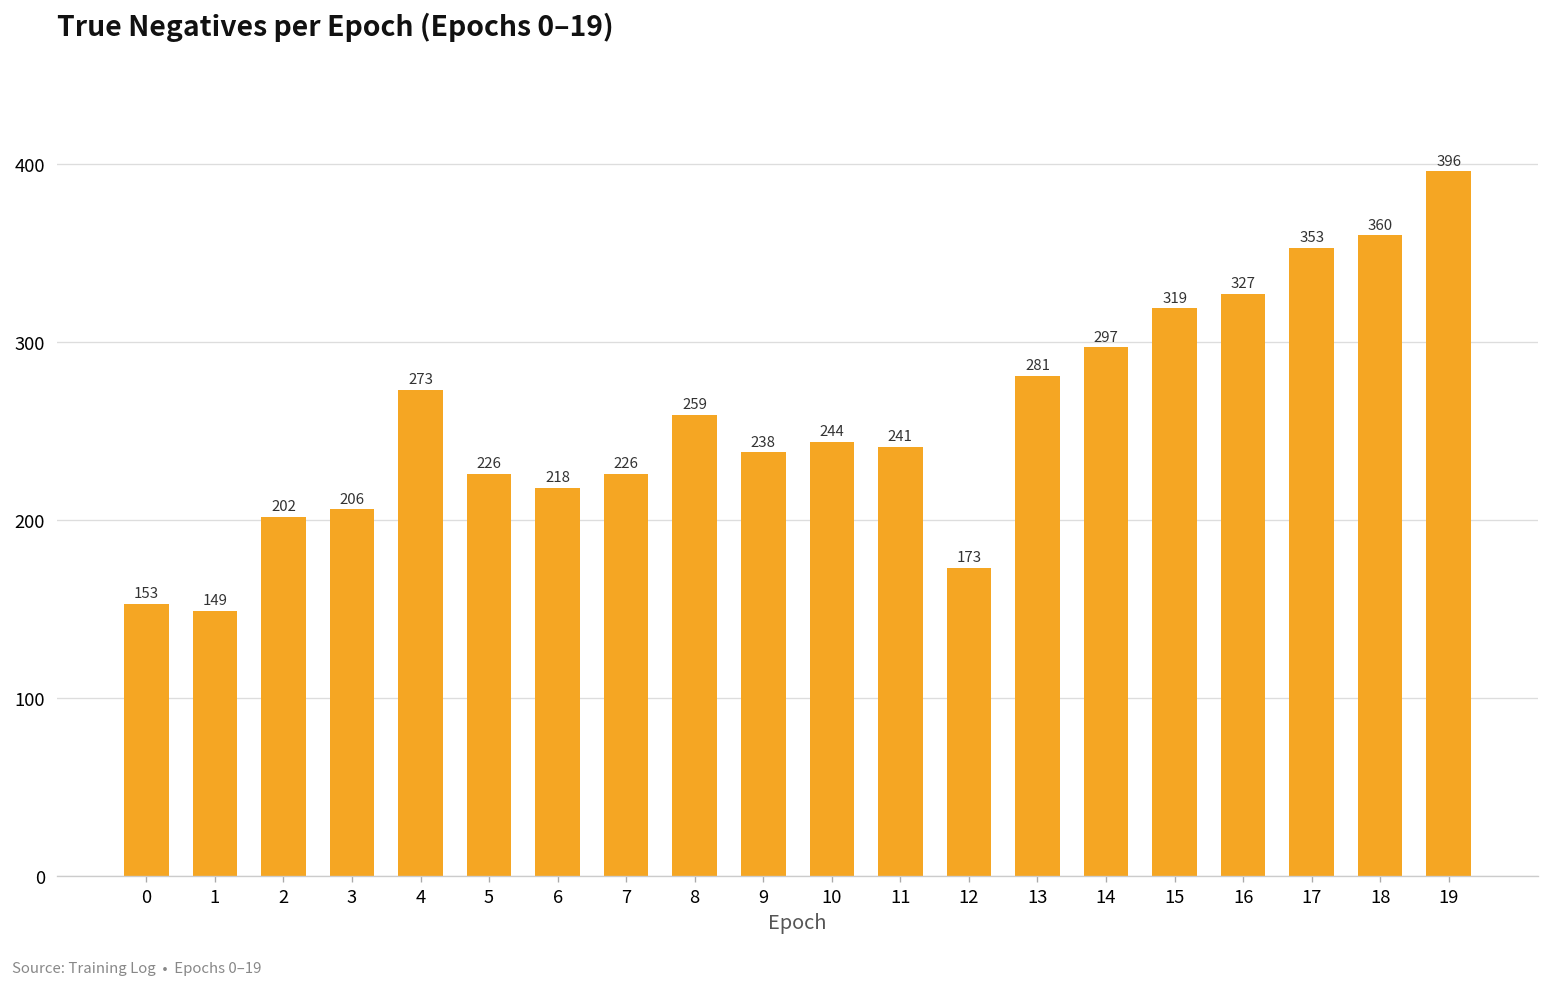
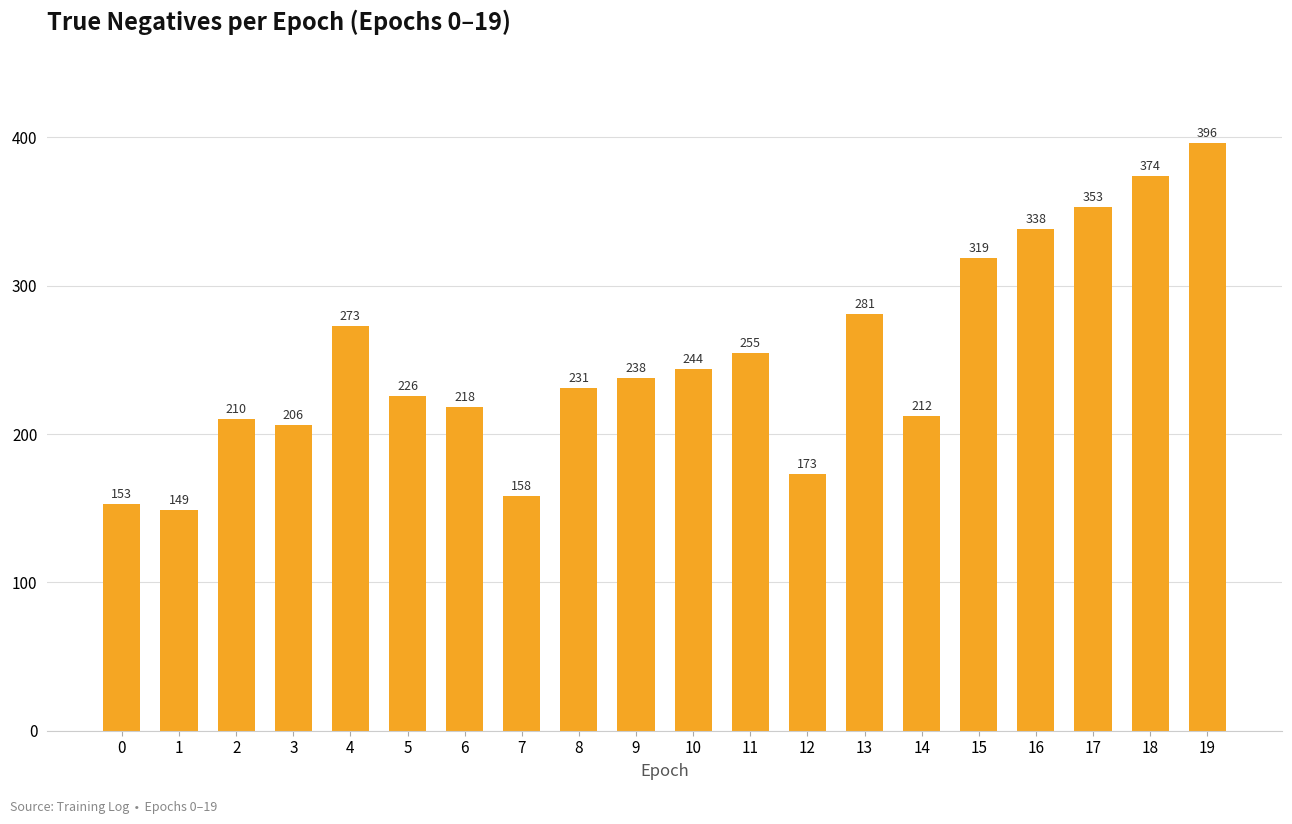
  {
    "0": 153,
    "1": 149,
-   "2": 202,
+   "2": 210,
    "3": 206,
    "4": 273,
    "5": 226,
    "6": 218,
-   "7": 226,
-   "8": 259,
+   "7": 158,
+   "8": 231,
    "9": 238,
    "10": 244,
-   "11": 241,
+   "11": 255,
    "12": 173,
    "13": 281,
-   "14": 297,
+   "14": 212,
    "15": 319,
-   "16": 327,
+   "16": 338,
    "17": 353,
-   "18": 360,
+   "18": 374,
    "19": 396
  }
